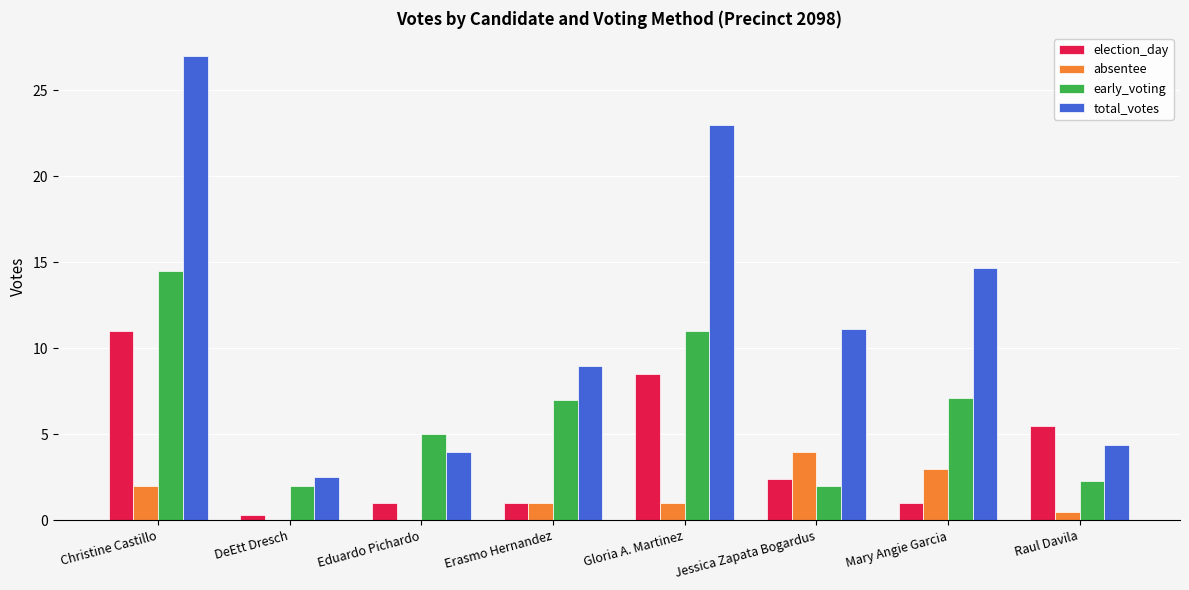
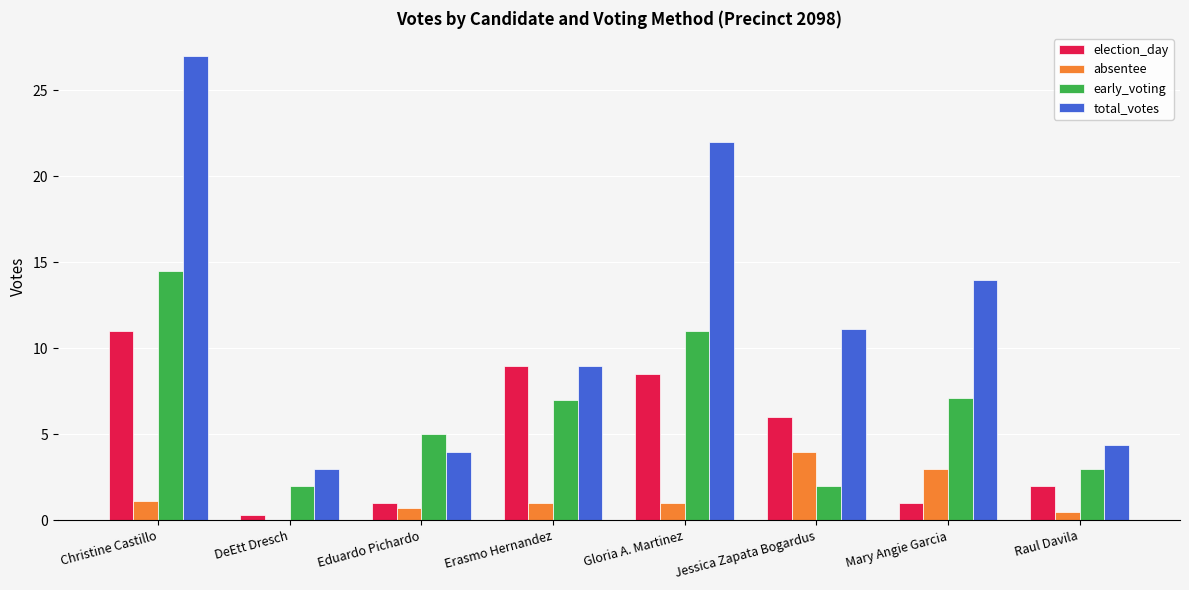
  {
    "election_day": {
      "Christine Castillo": 11.0,
      "DeEtt Dresch": 0.3,
      "Eduardo Pichardo": 1.0,
-     "Erasmo Hernandez": 1,
+     "Erasmo Hernandez": 9,
      "Gloria A. Martinez": 8.5,
-     "Jessica Zapata Bogardus": 2.4,
+     "Jessica Zapata Bogardus": 6.0,
      "Mary Angie Garcia": 1.0,
-     "Raul Davila": 5.5
+     "Raul Davila": 2.0
    },
    "absentee": {
-     "Christine Castillo": 2.0,
+     "Christine Castillo": 1.1,
      "DeEtt Dresch": 0.0,
-     "Eduardo Pichardo": 0.0,
+     "Eduardo Pichardo": 0.7,
      "Erasmo Hernandez": 1.0,
      "Gloria A. Martinez": 1.0,
      "Jessica Zapata Bogardus": 4.0,
      "Mary Angie Garcia": 3.0,
      "Raul Davila": 0.5
    },
    "early_voting": {
      "Christine Castillo": 14.5,
      "DeEtt Dresch": 2.0,
      "Eduardo Pichardo": 5.0,
      "Erasmo Hernandez": 7.0,
      "Gloria A. Martinez": 11.0,
      "Jessica Zapata Bogardus": 2.0,
      "Mary Angie Garcia": 7.1,
-     "Raul Davila": 2.3
+     "Raul Davila": 3.0
    },
    "total_votes": {
      "Christine Castillo": 27.0,
-     "DeEtt Dresch": 2.5,
+     "DeEtt Dresch": 3.0,
      "Eduardo Pichardo": 4.0,
      "Erasmo Hernandez": 9.0,
-     "Gloria A. Martinez": 23,
+     "Gloria A. Martinez": 22,
      "Jessica Zapata Bogardus": 11.1,
-     "Mary Angie Garcia": 14.7,
+     "Mary Angie Garcia": 14.0,
      "Raul Davila": 4.4
    }
  }
